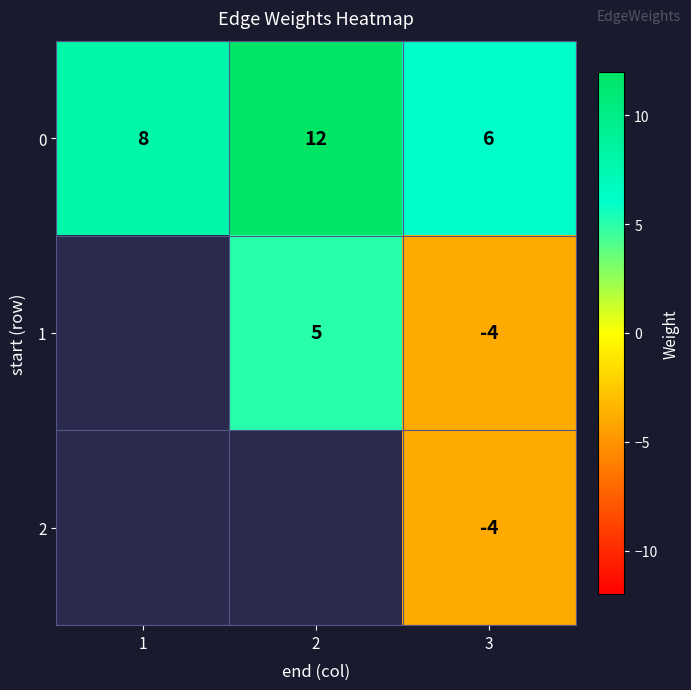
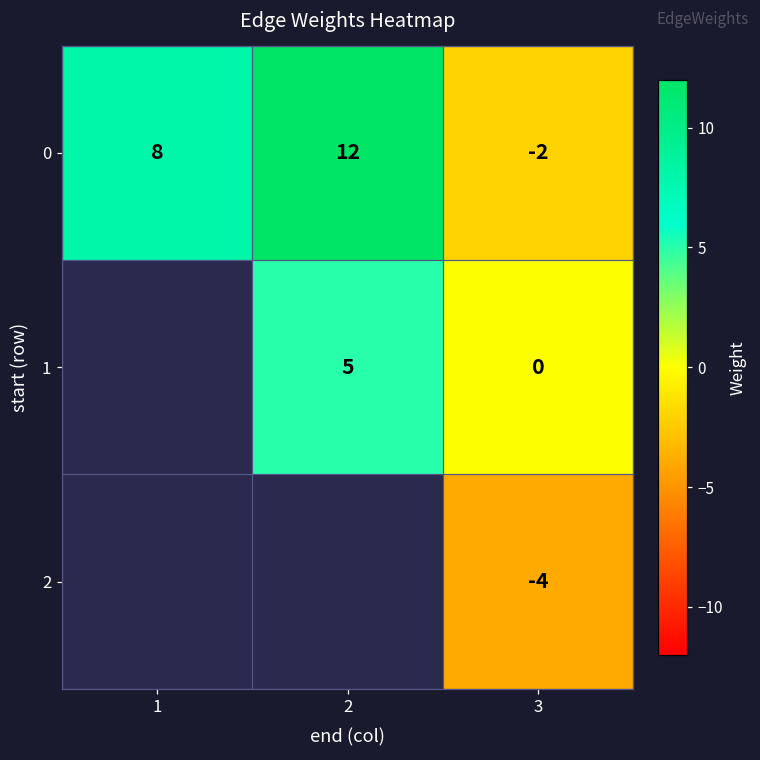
  {
    "0": {
      "1": 8,
      "2": 12,
-     "3": 6
+     "3": -2
    },
    "1": {
      "2": 5,
-     "3": -4
+     "3": 0
    },
    "2": {
      "3": -4
    }
  }
